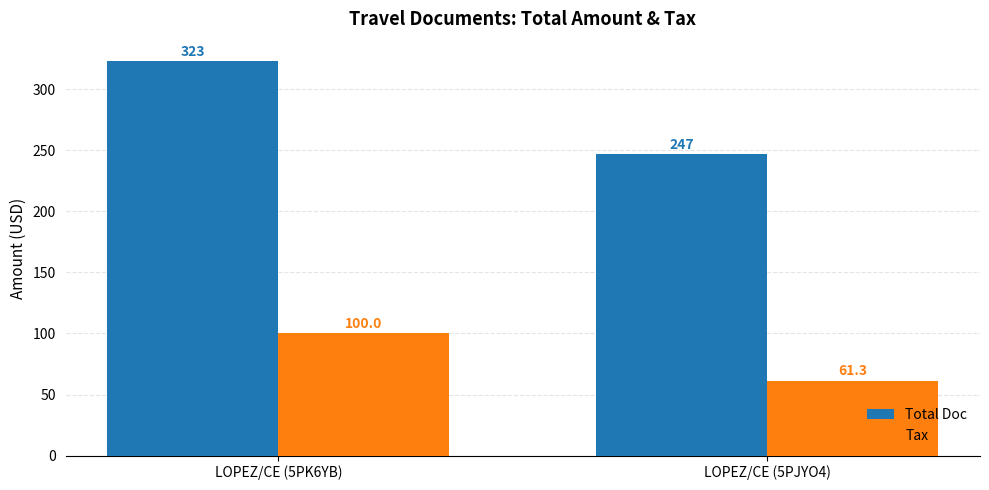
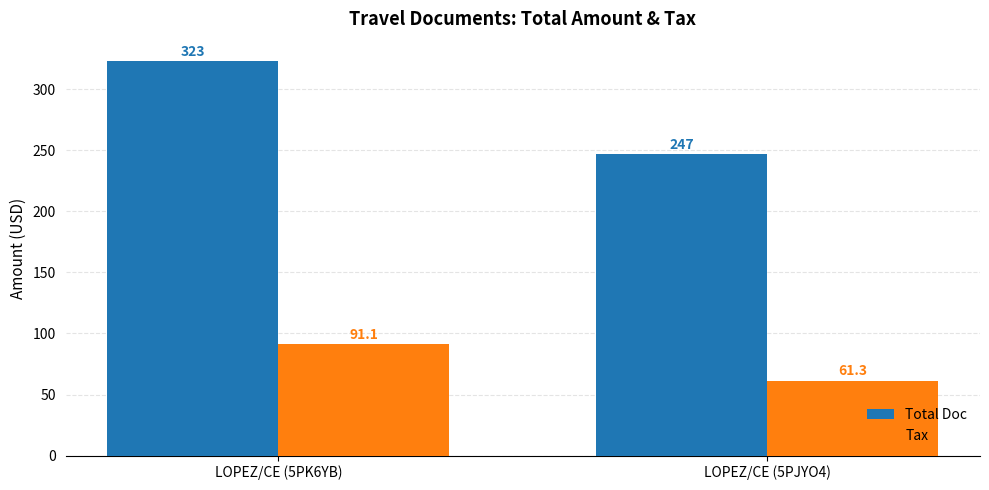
  {
    "Total Doc": {
      "LOPEZ/CE (5PK6YB)": 323,
      "LOPEZ/CE (5PJYO4)": 247
    },
    "Tax": {
-     "LOPEZ/CE (5PK6YB)": 100.0,
+     "LOPEZ/CE (5PK6YB)": 91.1,
      "LOPEZ/CE (5PJYO4)": 61.3
    }
  }
